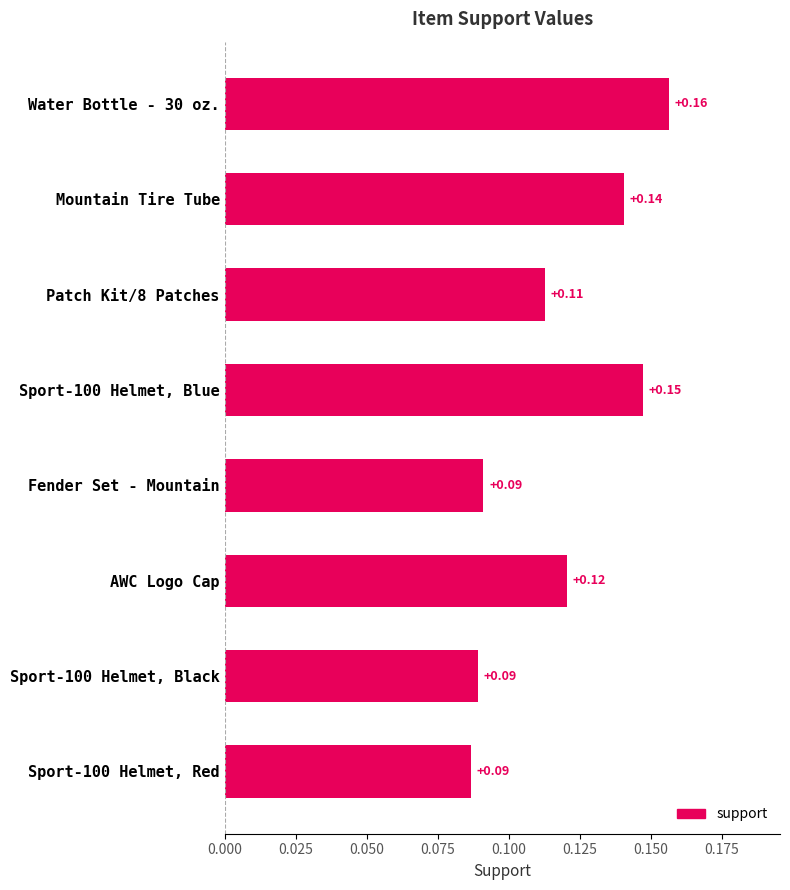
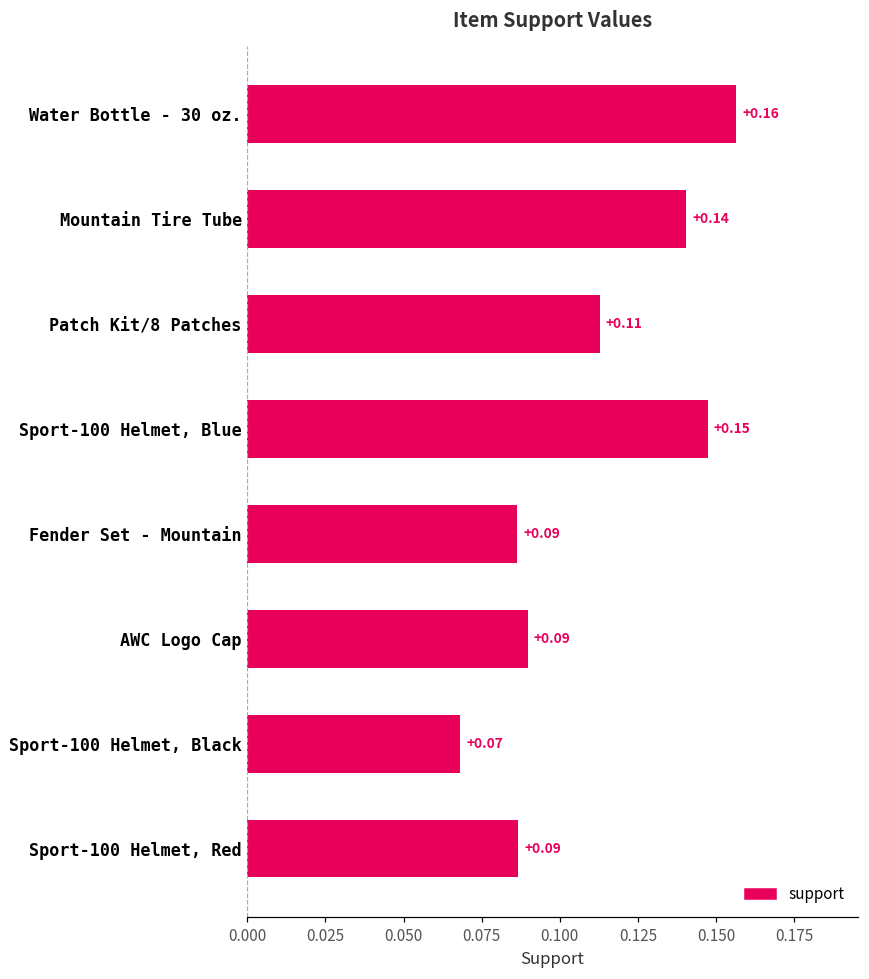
  {
    "Water Bottle - 30 oz.": "+0.16",
    "Mountain Tire Tube": "+0.14",
    "Patch Kit/8 Patches": "+0.11",
    "Sport-100 Helmet, Blue": "+0.15",
-   "Fender Set - Mountain": "0.091",
-   "AWC Logo Cap": "+0.12",
-   "Sport-100 Helmet, Black": "+0.09",
+   "Fender Set - Mountain": "0.086",
+   "AWC Logo Cap": "+0.09",
+   "Sport-100 Helmet, Black": "+0.07",
    "Sport-100 Helmet, Red": "+0.09"
  }
